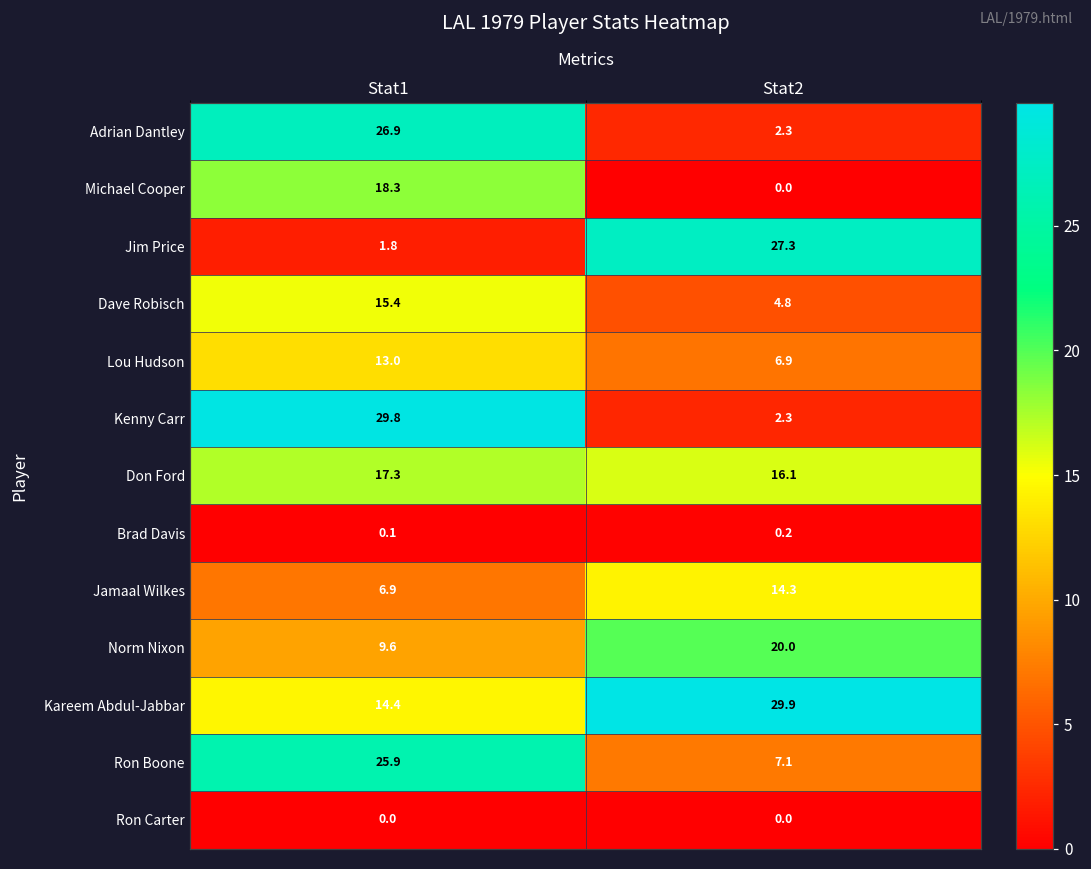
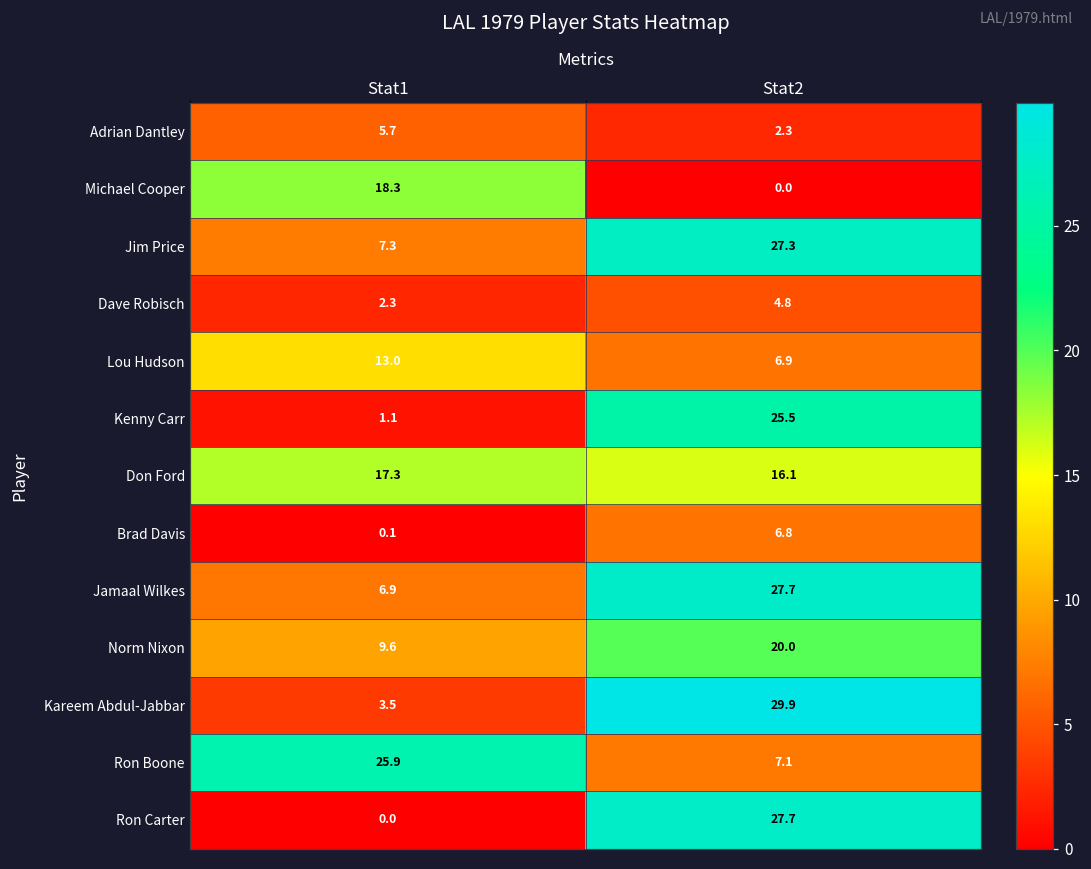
  {
    "Adrian Dantley": {
-     "Stat1": 26.9,
+     "Stat1": 5.7,
      "Stat2": 2.3
    },
    "Michael Cooper": {
      "Stat1": 18.3,
      "Stat2": 0.0
    },
    "Jim Price": {
-     "Stat1": 1.8,
+     "Stat1": 7.3,
      "Stat2": 27.3
    },
    "Dave Robisch": {
-     "Stat1": 15.4,
+     "Stat1": 2.3,
      "Stat2": 4.8
    },
    "Lou Hudson": {
      "Stat1": 13.0,
      "Stat2": 6.9
    },
    "Kenny Carr": {
-     "Stat1": 29.8,
-     "Stat2": 2.3
+     "Stat1": 1.1,
+     "Stat2": 25.5
    },
    "Don Ford": {
      "Stat1": 17.3,
      "Stat2": 16.1
    },
    "Brad Davis": {
      "Stat1": 0.1,
-     "Stat2": 0.2
+     "Stat2": 6.8
    },
    "Jamaal Wilkes": {
      "Stat1": 6.9,
-     "Stat2": 14.3
+     "Stat2": 27.7
    },
    "Norm Nixon": {
      "Stat1": 9.6,
      "Stat2": 20.0
    },
    "Kareem Abdul-Jabbar": {
-     "Stat1": 14.4,
+     "Stat1": 3.5,
      "Stat2": 29.9
    },
    "Ron Boone": {
      "Stat1": 25.9,
      "Stat2": 7.1
    },
    "Ron Carter": {
      "Stat1": 0.0,
-     "Stat2": 0.0
+     "Stat2": 27.7
    }
  }
